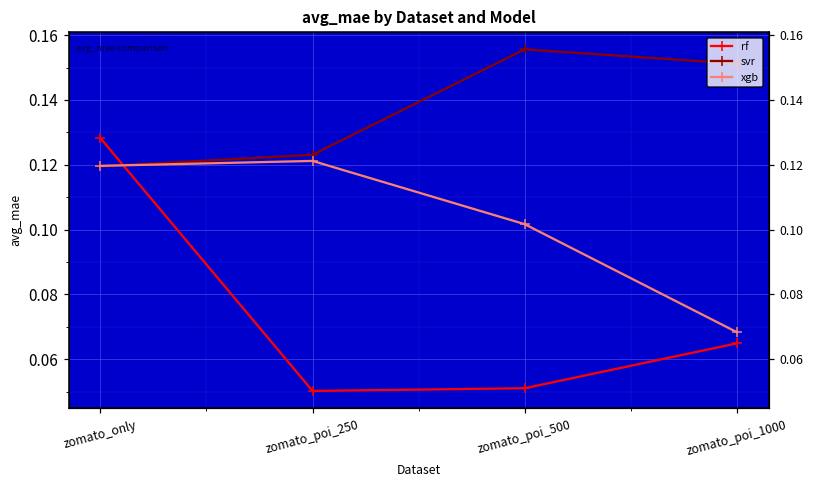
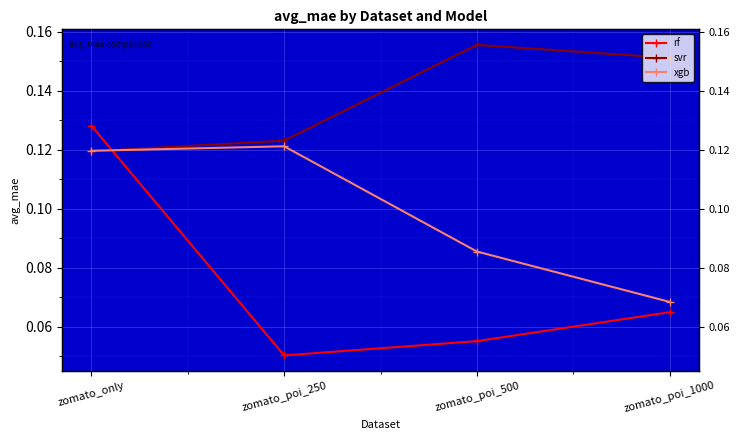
  {
    "rf": {
      "zomato_only": 0.128,
      "zomato_poi_250": 0.050,
-     "zomato_poi_500": 0.051,
+     "zomato_poi_500": 0.055,
      "zomato_poi_1000": 0.065
    },
    "svr": {
      "zomato_poi_250": 0.123,
      "zomato_poi_500": 0.156
    },
    "xgb": {
      "zomato_poi_250": 0.121,
-     "zomato_poi_500": 0.102,
+     "zomato_poi_500": 0.085,
      "zomato_poi_1000": 0.068
    }
  }
